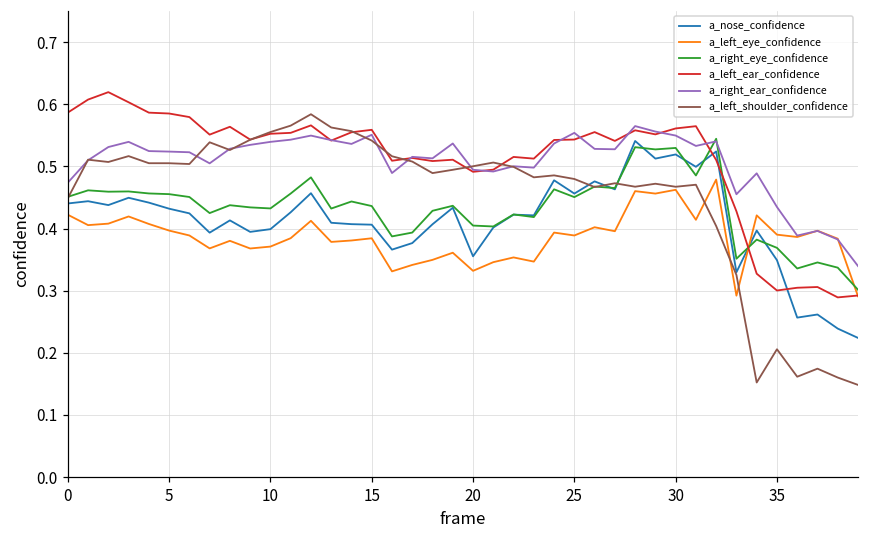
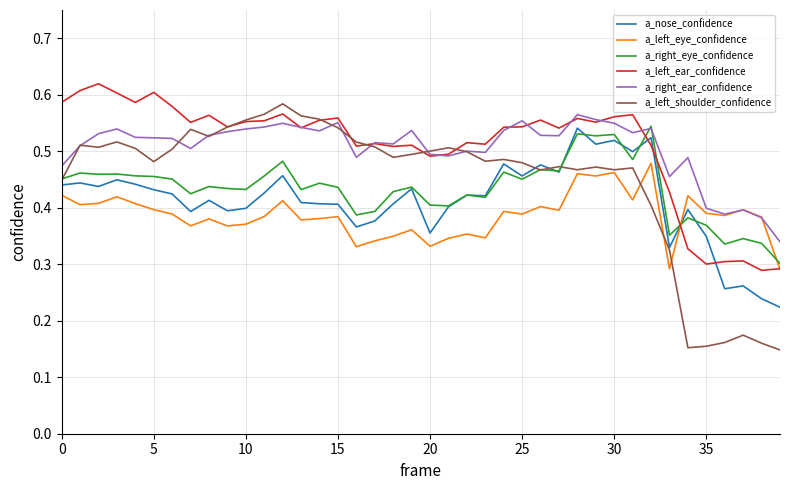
  {
    "a_nose_confidence": {
      "0": 0.44,
      "5": 0.43,
      "10": 0.40,
      "15": 0.41,
      "20": 0.36,
      "25": 0.46,
      "30": 0.52,
      "35": 0.35
    },
    "a_left_eye_confidence": {
      "0": 0.42,
      "5": 0.40,
      "10": 0.37,
      "15": 0.38,
      "20": 0.33,
      "25": 0.39,
      "30": 0.46,
      "35": 0.39
    },
    "a_right_eye_confidence": {
      "5": 0.46,
      "10": 0.43,
      "15": 0.44,
      "20": 0.40,
      "25": 0.45,
      "30": 0.53,
      "35": 0.37
    },
    "a_left_ear_confidence": {
      "0": 0.59,
-     "5": 0.59,
+     "5": 0.60,
      "15": 0.56,
      "25": 0.54,
      "30": 0.56,
      "35": 0.30
    },
    "a_right_ear_confidence": {
      "0": 0.47,
      "5": 0.52,
      "10": 0.54,
      "15": 0.55,
      "25": 0.55,
      "30": 0.55,
-     "35": 0.43
+     "35": 0.40
    },
    "a_left_shoulder_confidence": {
-     "5": 0.51,
+     "5": 0.48,
      "15": 0.54,
      "20": 0.50,
      "25": 0.48,
      "30": 0.47,
-     "35": 0.21
+     "35": 0.15
    }
  }
